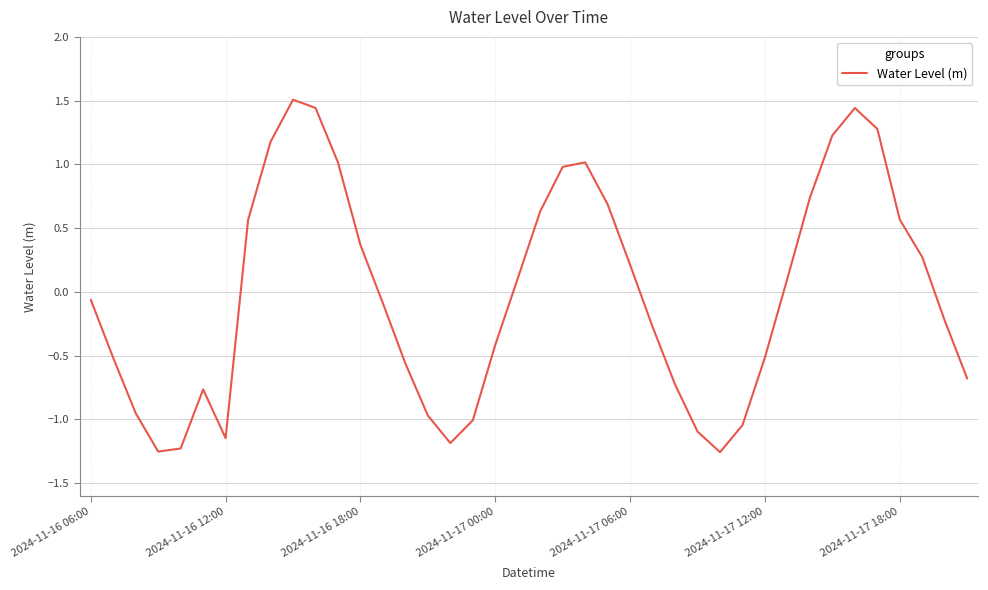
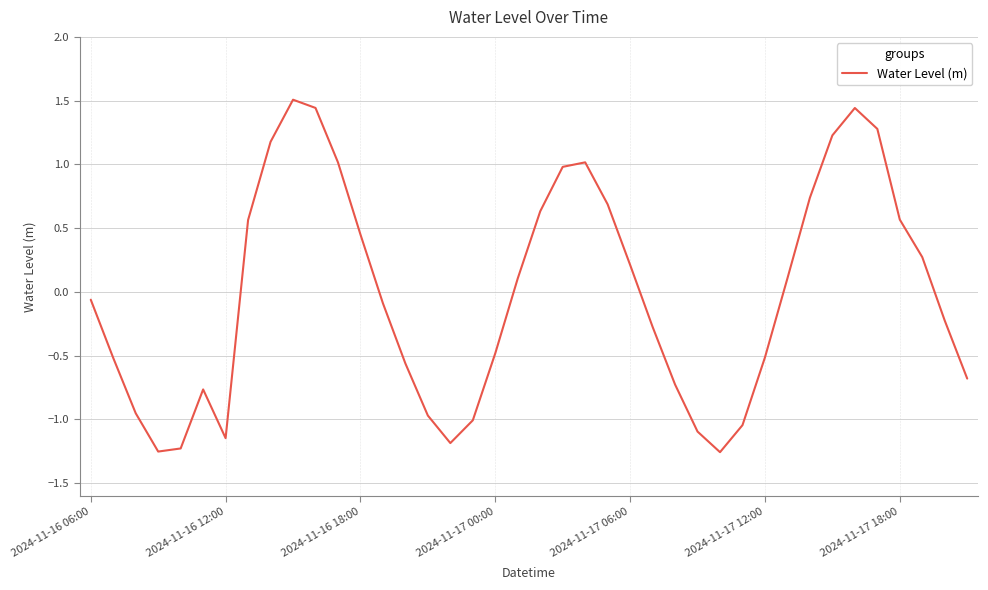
  {
    "2024-11-16 06:00": -0.06,
    "2024-11-16 12:00": -1.15,
-   "2024-11-16 18:00": 0.37,
-   "2024-11-17 00:00": -0.42,
+   "2024-11-16 18:00": 0.45,
+   "2024-11-17 00:00": -0.48,
    "2024-11-17 06:00": 0.21,
    "2024-11-17 12:00": -0.51,
    "2024-11-17 18:00": 0.57
  }
